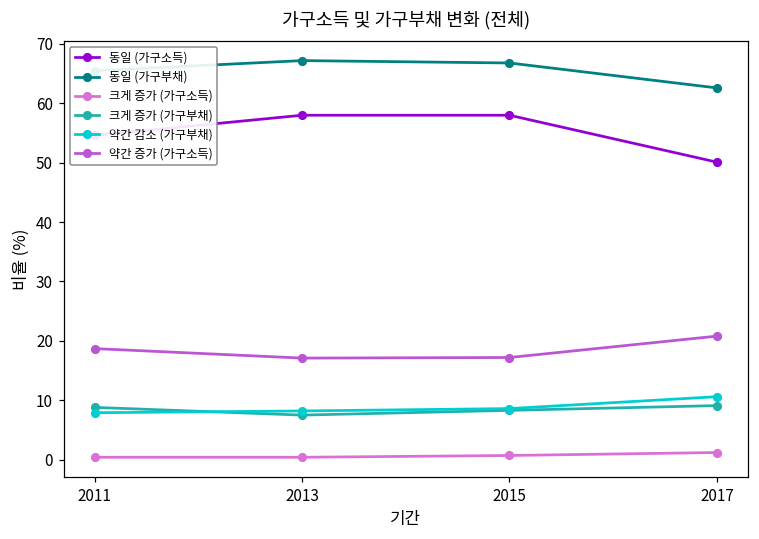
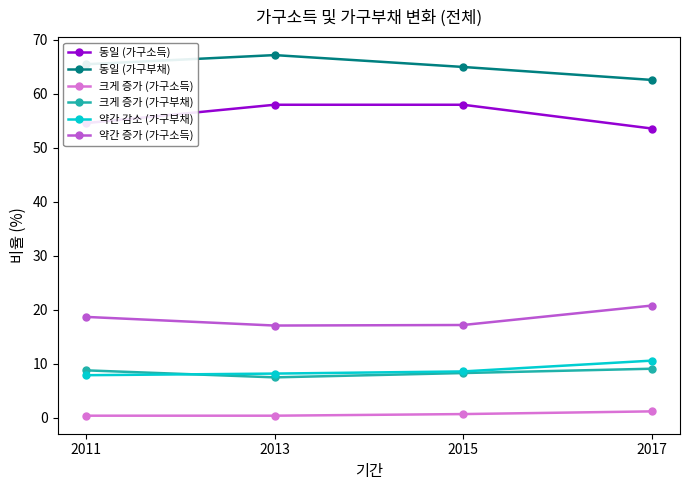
  {
    "동일 (가구소득)": {
      "2013": 58,
      "2015": 58,
-     "2017": 50
+     "2017": 54
    },
    "동일 (가구부채)": {
      "2013": 67,
-     "2015": 67,
+     "2015": 65,
      "2017": 63
    }
  }
